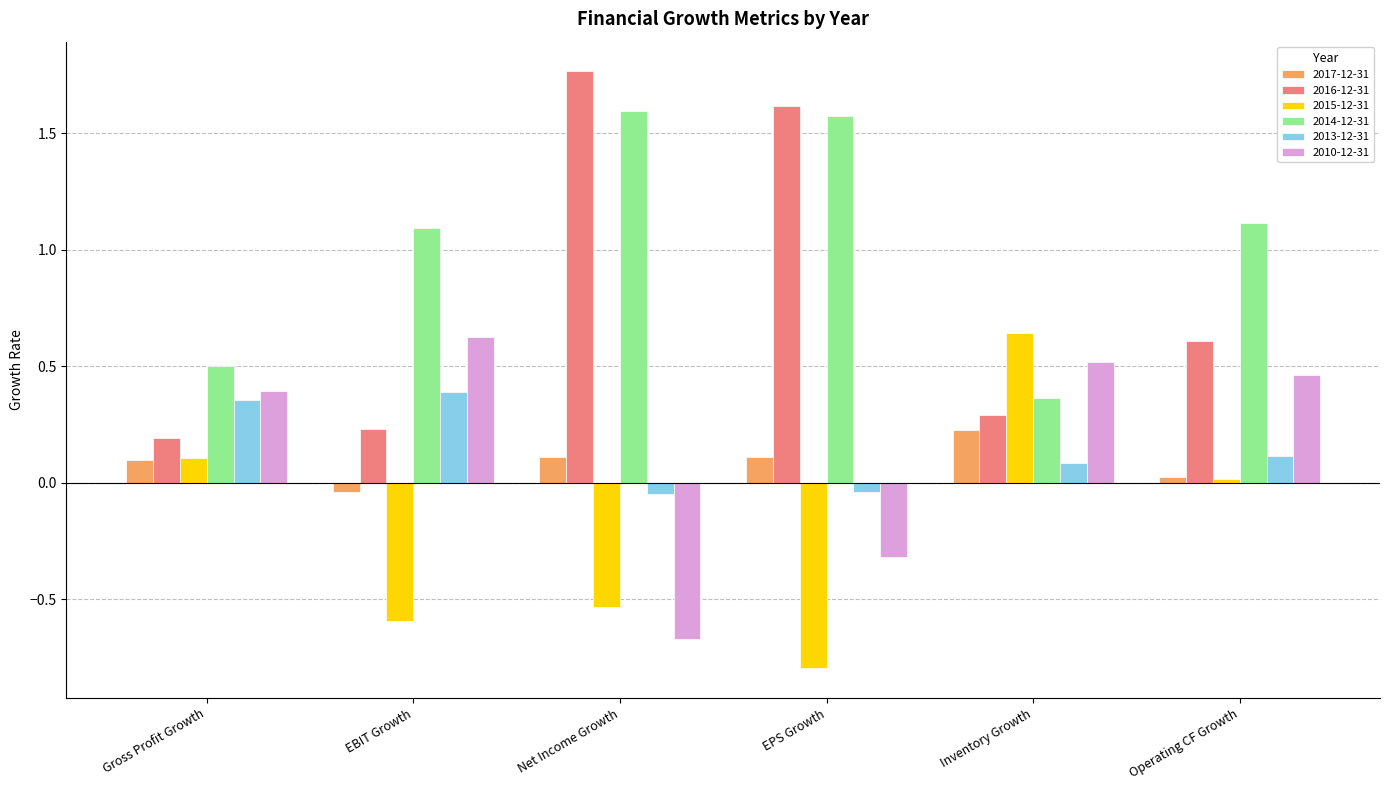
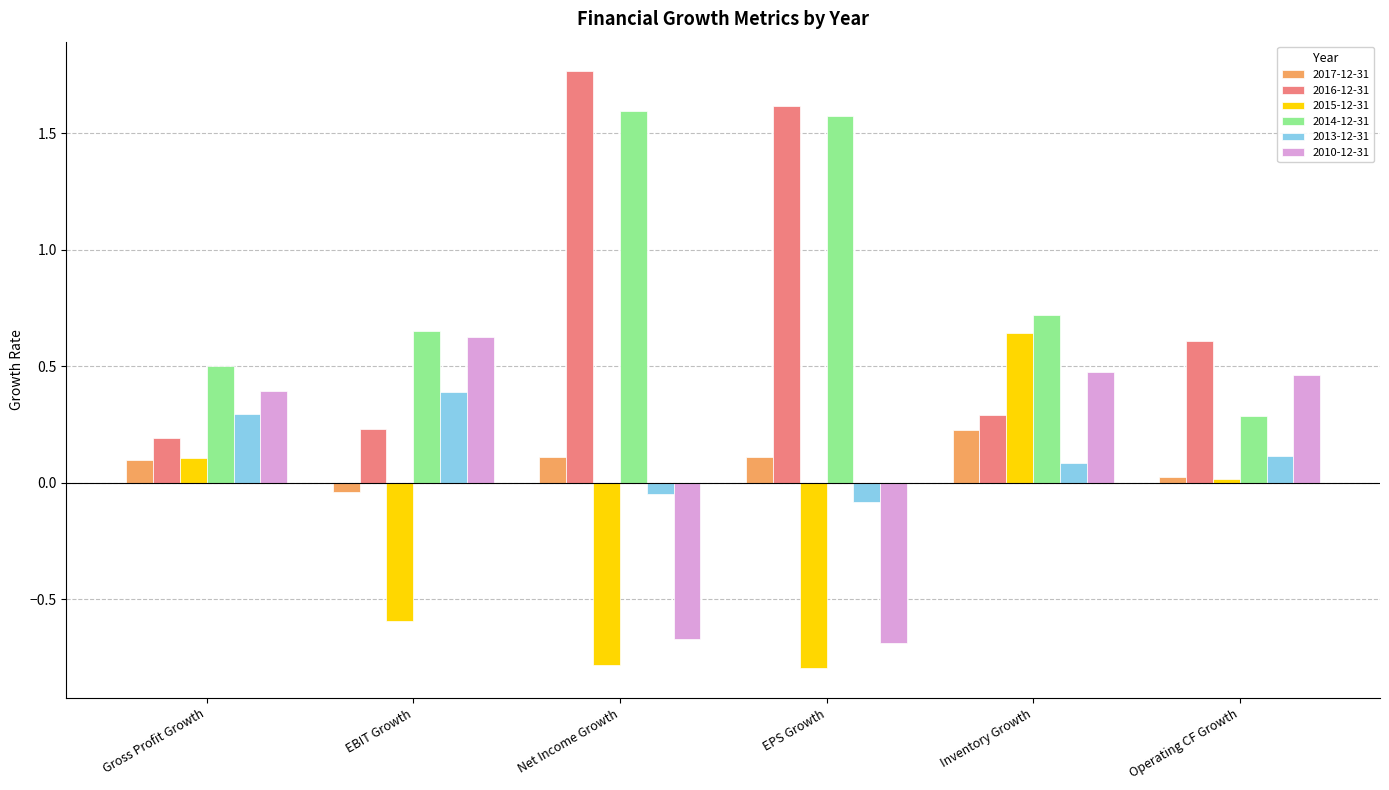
  {
    "2015-12-31": {
      "Gross Profit Growth": 0.11,
      "EBIT Growth": -0.60,
-     "Net Income Growth": -0.53,
+     "Net Income Growth": -0.78,
      "EPS Growth": -0.80,
      "Inventory Growth": 0.64,
      "Operating CF Growth": 0.02
    },
    "2014-12-31": {
      "Gross Profit Growth": 0.50,
-     "EBIT Growth": 1.10,
+     "EBIT Growth": 0.65,
      "Net Income Growth": 1.60,
      "EPS Growth": 1.57,
-     "Inventory Growth": 0.37,
-     "Operating CF Growth": 1.12
+     "Inventory Growth": 0.72,
+     "Operating CF Growth": 0.29
    },
    "2013-12-31": {
-     "Gross Profit Growth": 0.35,
+     "Gross Profit Growth": 0.29,
      "EBIT Growth": 0.39,
      "Net Income Growth": -0.05,
-     "EPS Growth": -0.04,
+     "EPS Growth": -0.08,
      "Inventory Growth": 0.09,
      "Operating CF Growth": 0.11
    },
    "2010-12-31": {
      "Gross Profit Growth": 0.39,
      "EBIT Growth": 0.63,
      "Net Income Growth": -0.67,
-     "EPS Growth": -0.32,
-     "Inventory Growth": 0.52,
+     "EPS Growth": -0.69,
+     "Inventory Growth": 0.48,
      "Operating CF Growth": 0.46
    }
  }
